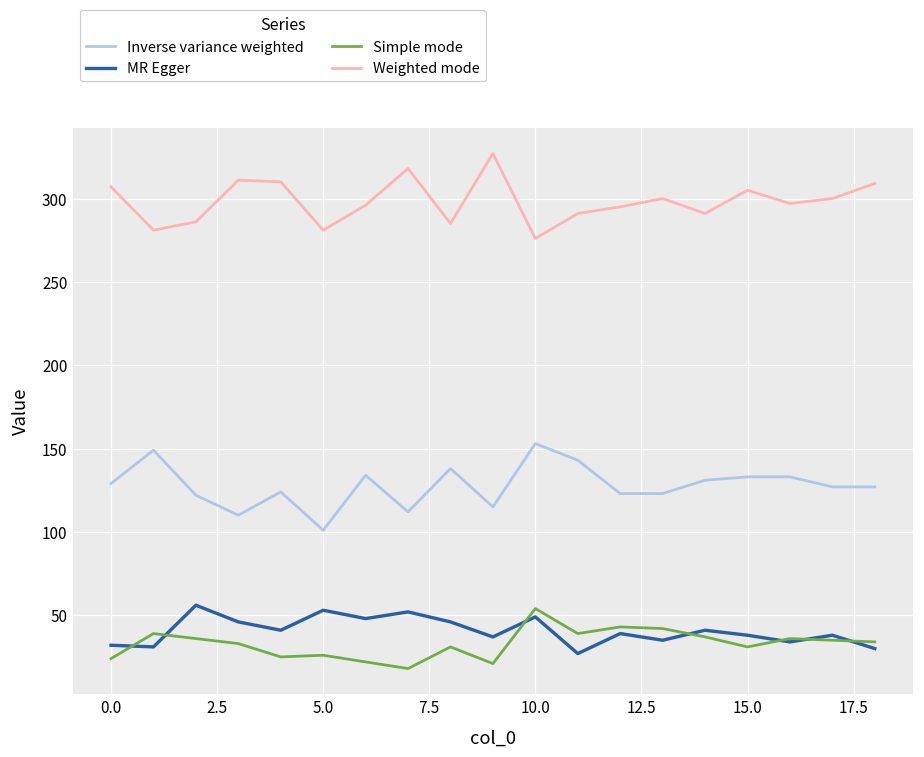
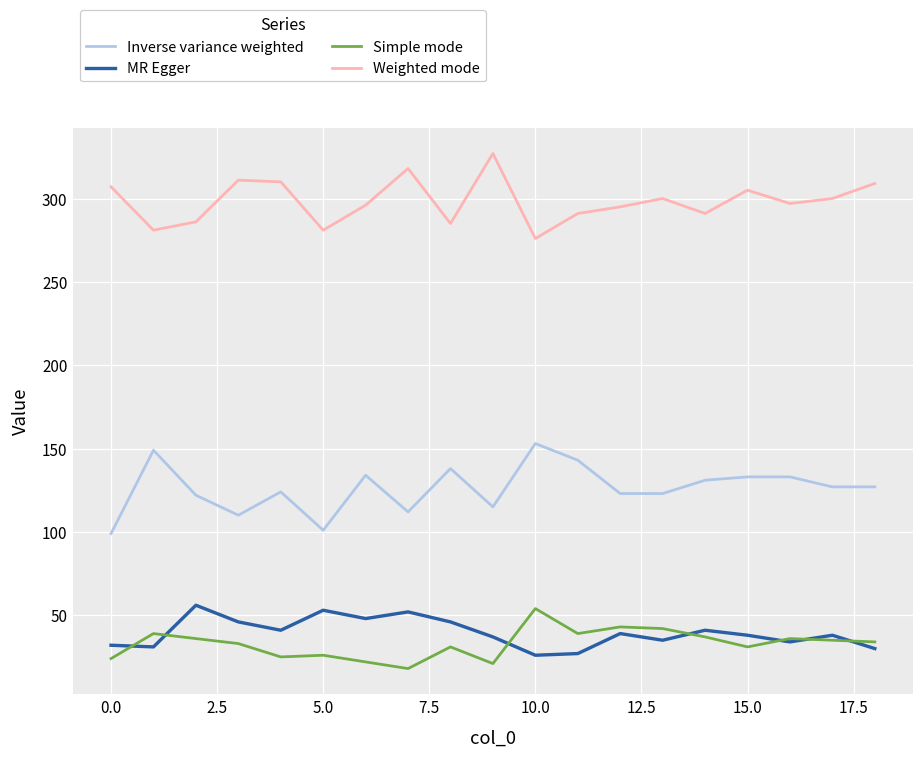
  {
    "Inverse variance weighted": {
-     "0.0": 129,
+     "0.0": 99,
      "5.0": 101,
      "10.0": 153,
      "15.0": 133
    },
    "MR Egger": {
      "0.0": 32,
      "5.0": 53,
-     "10.0": 49,
+     "10.0": 26,
      "15.0": 38
    },
    "Simple mode": {
      "0.0": 24,
      "5.0": 26,
      "10.0": 54,
      "15.0": 31
    },
    "Weighted mode": {
      "0.0": 307,
      "5.0": 281,
      "10.0": 276,
      "15.0": 305
    }
  }
